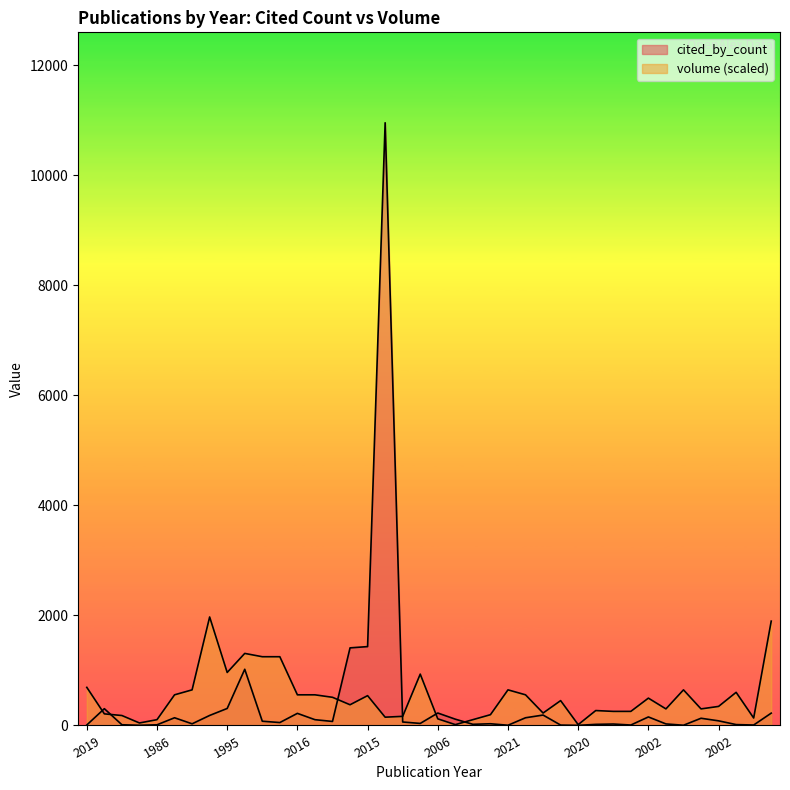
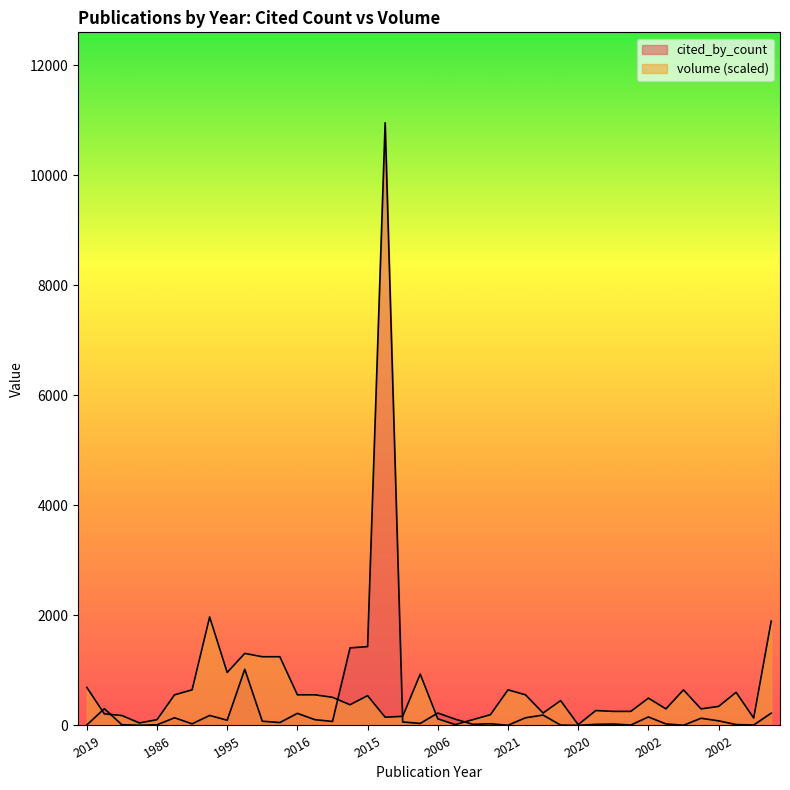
  {
    "cited_by_count": {
      "1986": 0,
-     "1995": 300,
+     "1995": 100,
      "2015": 1400
    }
  }
